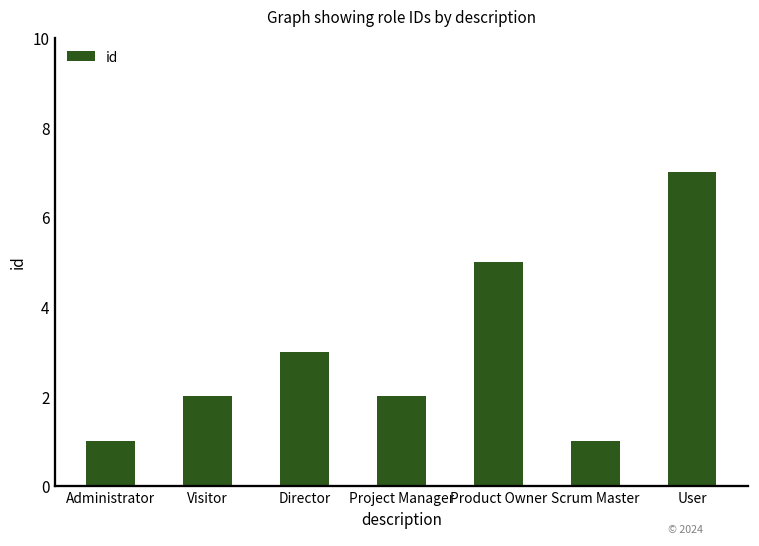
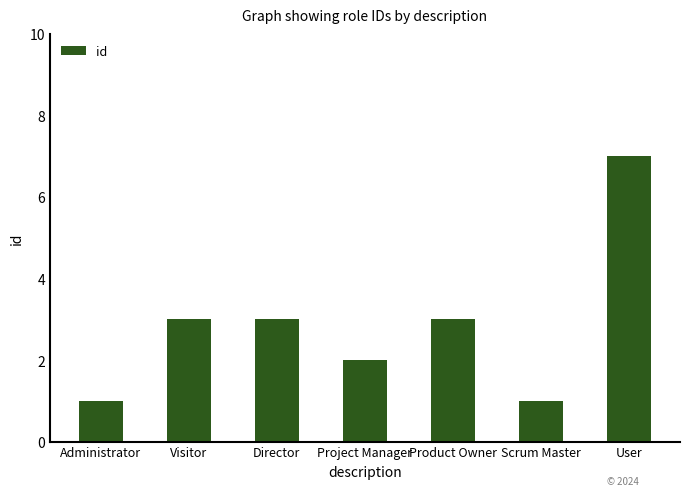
  {
    "Administrator": 1,
-   "Visitor": 2,
+   "Visitor": 3,
    "Director": 3,
    "Project Manager": 2,
-   "Product Owner": 5,
+   "Product Owner": 3,
    "Scrum Master": 1,
    "User": 7
  }
